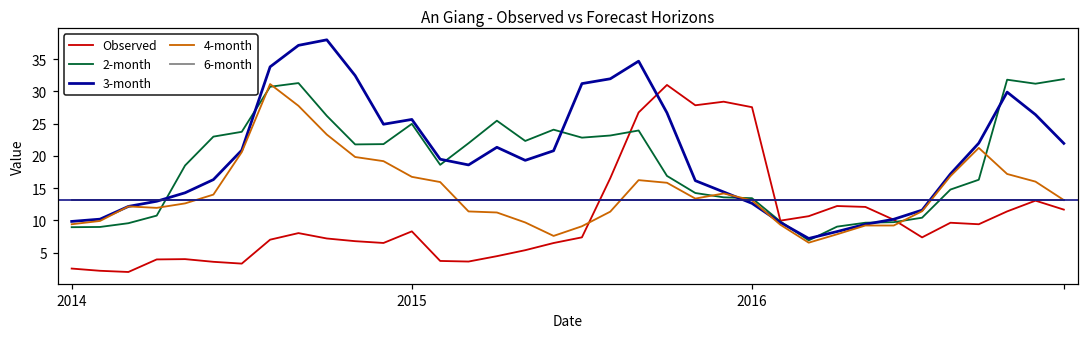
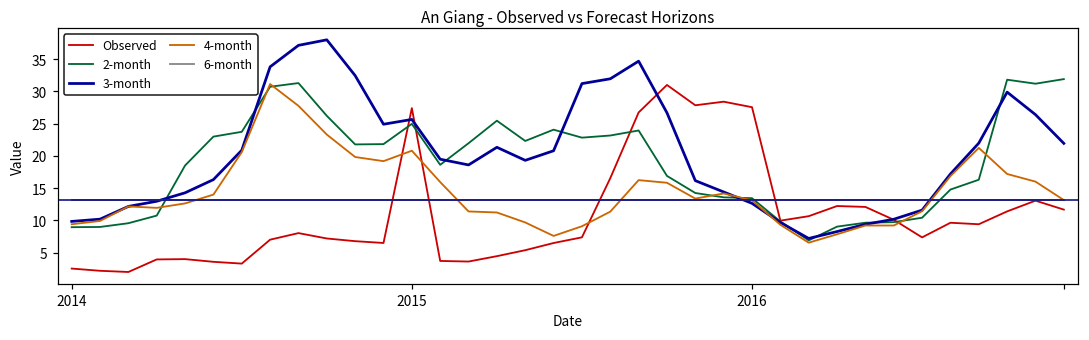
  {
    "Observed": {
      "2014": 3,
-     "2015": 8,
+     "2015": 27,
      "2016": 28
    },
    "2-month": {
      "2014": 9,
      "2015": 25
    },
    "3-month": {
      "2014": 10,
      "2015": 26,
      "2016": 13
    },
    "4-month": {
      "2014": 9,
-     "2015": 17
+     "2015": 21
    },
    "6-month": {
      "2014": 13,
      "2015": 13
    }
  }
